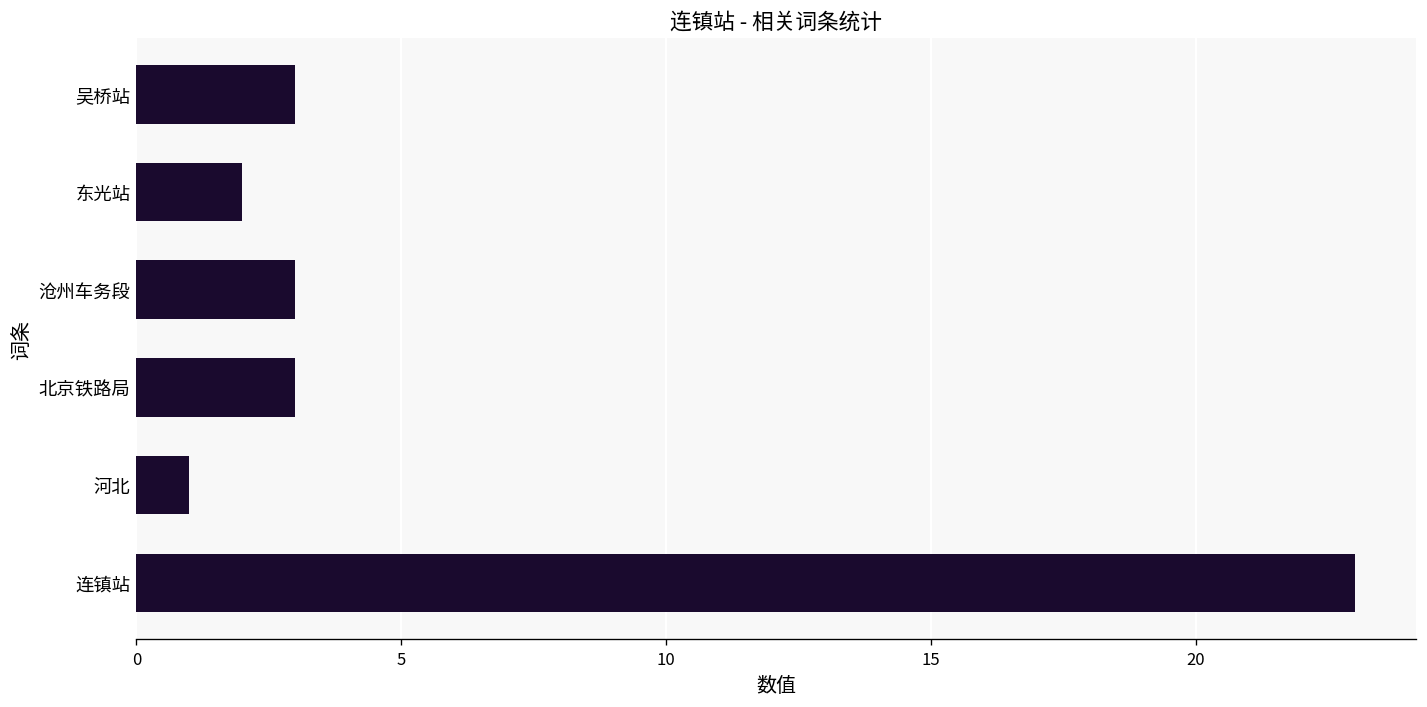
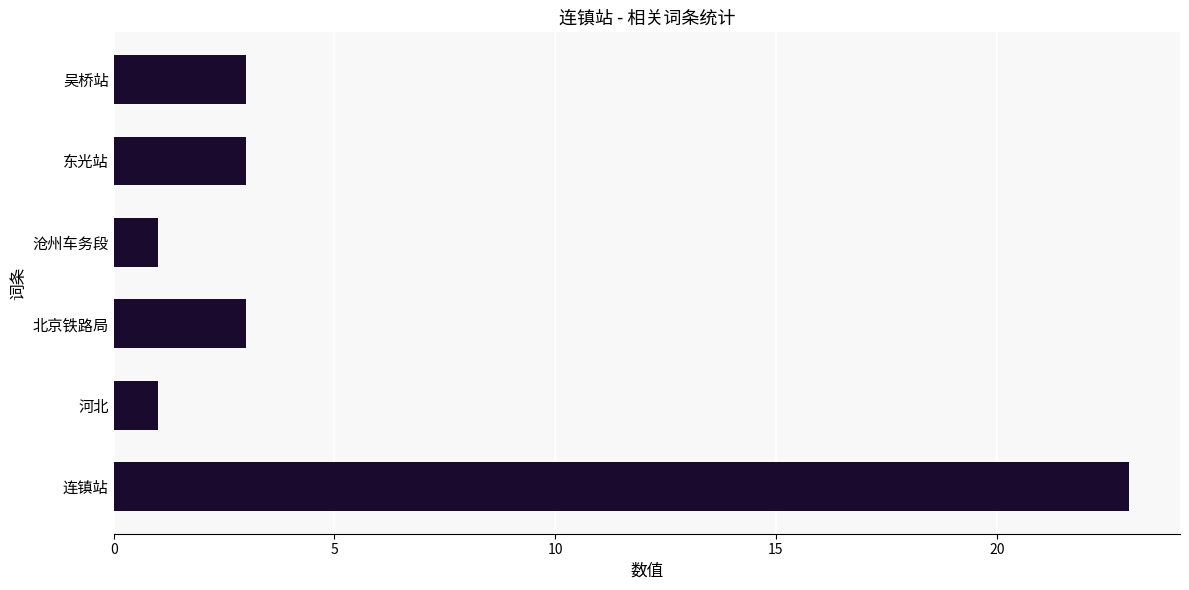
  {
    "吴桥站": 3,
-   "东光站": 2,
-   "沧州车务段": 3,
+   "东光站": 3,
+   "沧州车务段": 1,
    "北京铁路局": 3,
    "河北": 1,
    "连镇站": 23
  }
